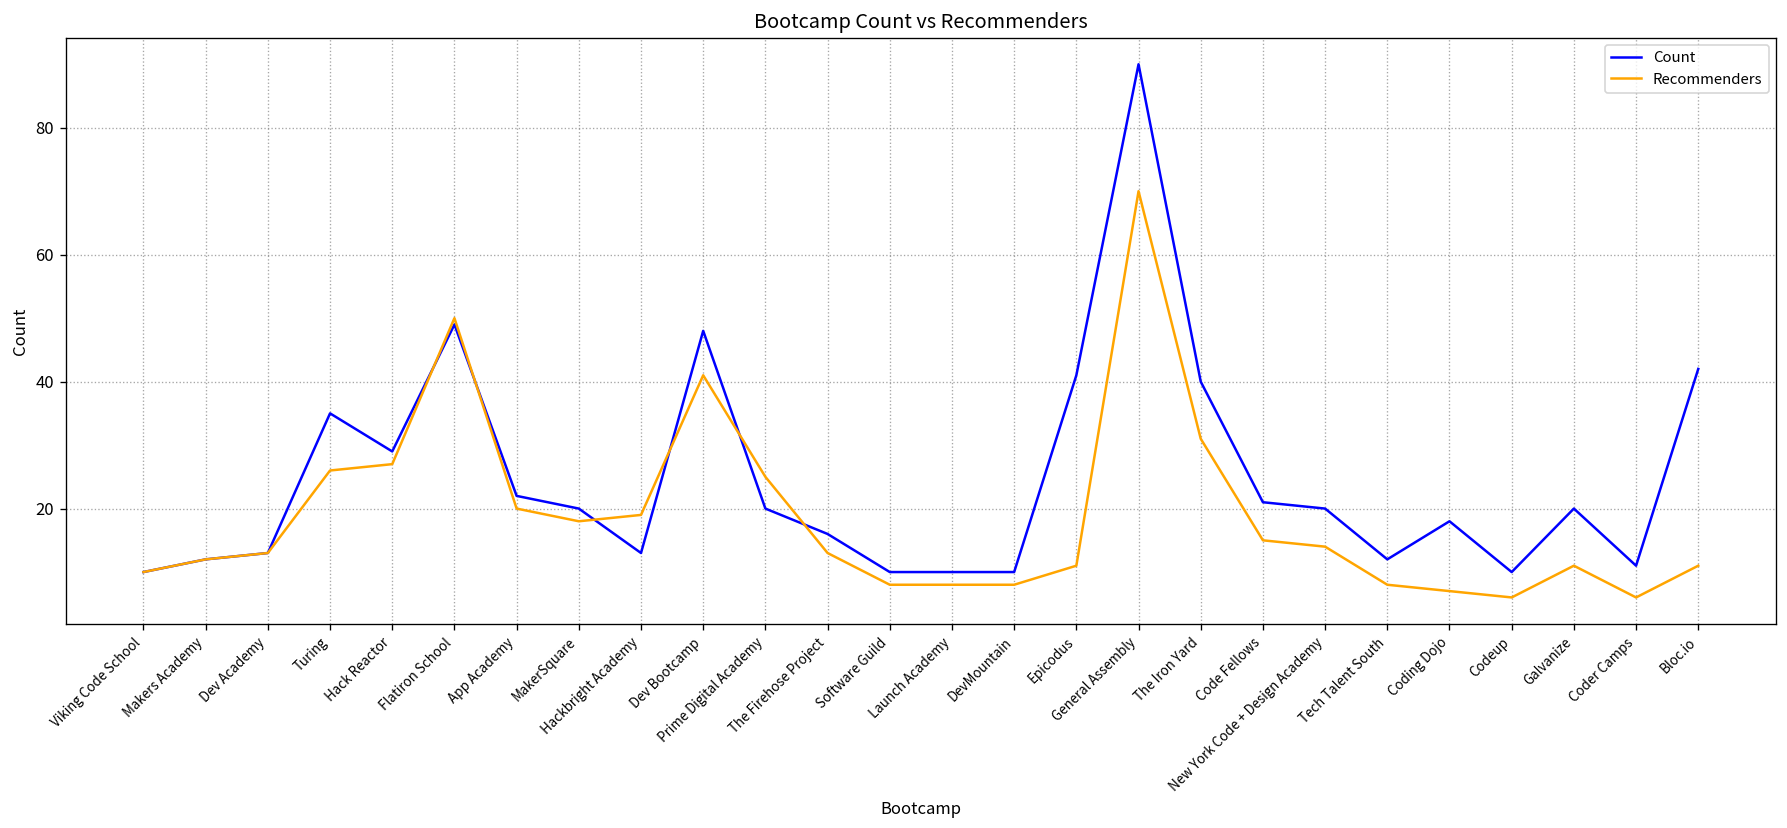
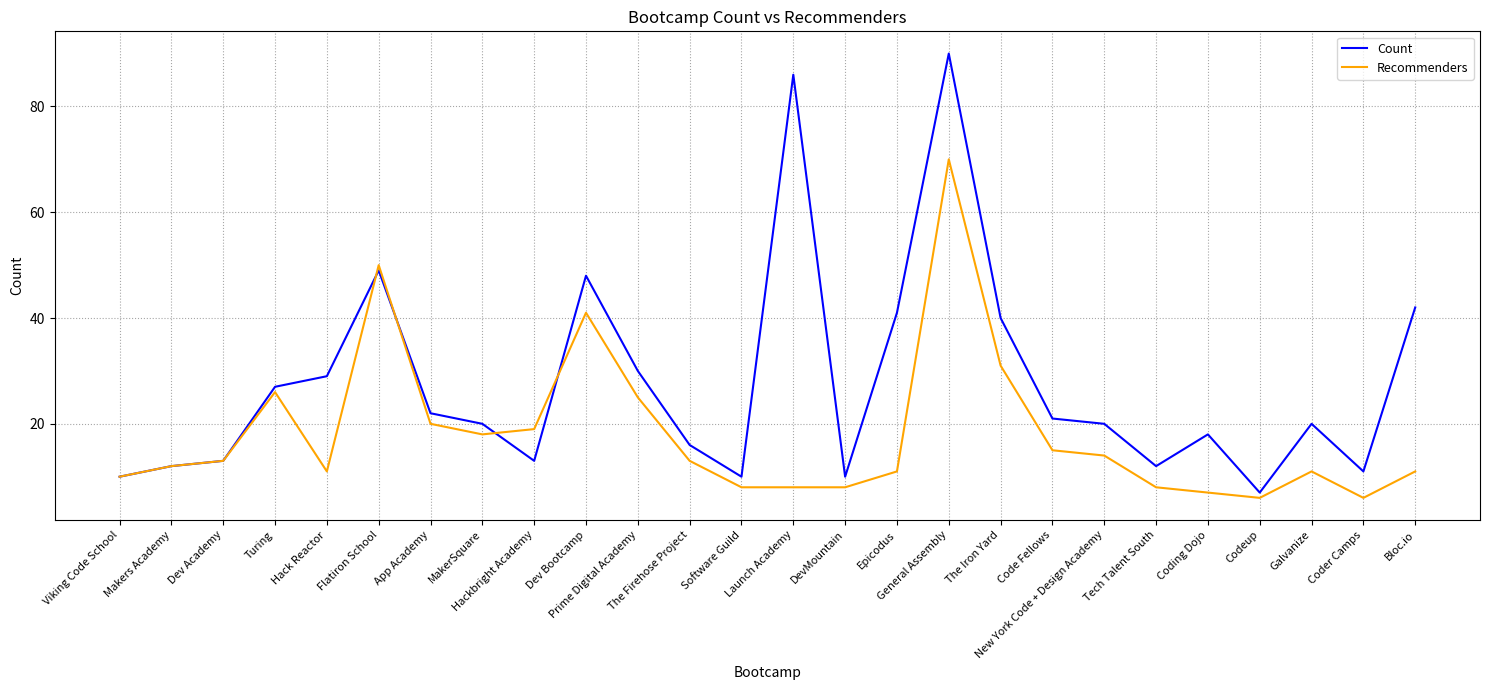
  {
    "Count": {
-     "Turing": 35,
+     "Turing": 27,
      "Hack Reactor": 29,
      "Flatiron School": 49,
      "App Academy": 22,
      "MakerSquare": 20,
      "Hackbright Academy": 13,
      "Dev Bootcamp": 48,
-     "Prime Digital Academy": 20,
+     "Prime Digital Academy": 30,
      "The Firehose Project": 16,
      "Software Guild": 10,
-     "Launch Academy": 10,
+     "Launch Academy": 86,
      "DevMountain": 10,
      "Epicodus": 41,
      "General Assembly": 90,
      "The Iron Yard": 40,
      "Code Fellows": 21,
      "New York Code + Design Academy": 20,
      "Tech Talent South": 12,
      "Coding Dojo": 18,
-     "Codeup": 10,
+     "Codeup": 7,
      "Galvanize": 20,
      "Coder Camps": 11,
      "Bloc.io": 42
    },
    "Recommenders": {
      "Turing": 26,
-     "Hack Reactor": 27,
+     "Hack Reactor": 11,
      "Flatiron School": 50,
      "App Academy": 20,
      "MakerSquare": 18,
      "Hackbright Academy": 19,
      "Dev Bootcamp": 41,
      "Prime Digital Academy": 25,
      "The Firehose Project": 13,
      "Software Guild": 8,
      "Launch Academy": 8,
      "DevMountain": 8,
      "Epicodus": 11,
      "General Assembly": 70,
      "The Iron Yard": 31,
      "Code Fellows": 15,
      "New York Code + Design Academy": 14,
      "Tech Talent South": 8,
      "Coding Dojo": 7,
      "Codeup": 6,
      "Galvanize": 11,
      "Coder Camps": 6,
      "Bloc.io": 11
    }
  }
